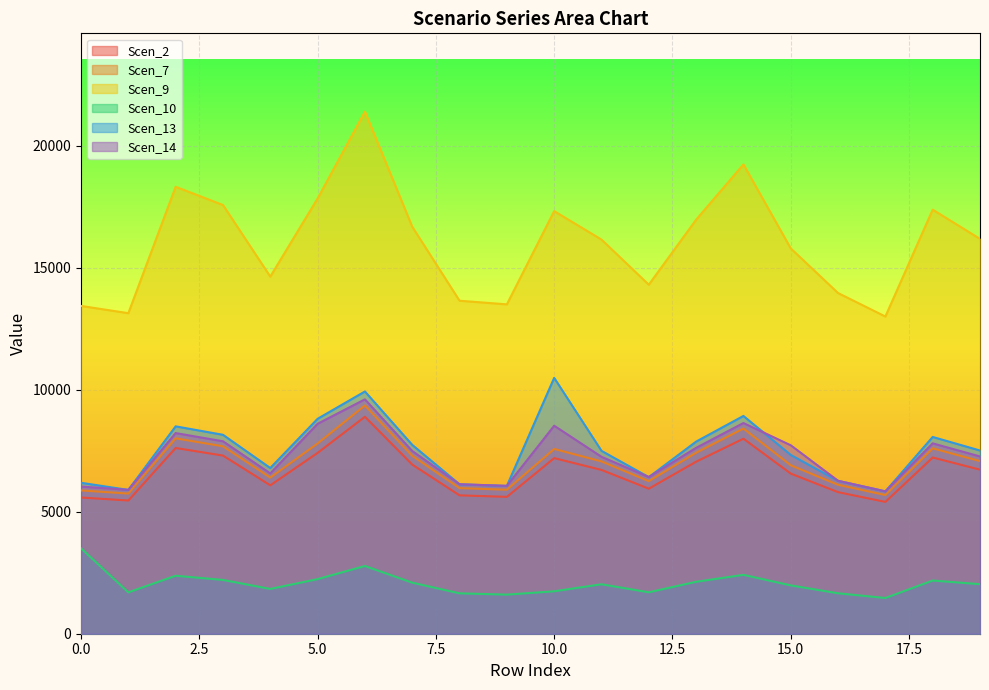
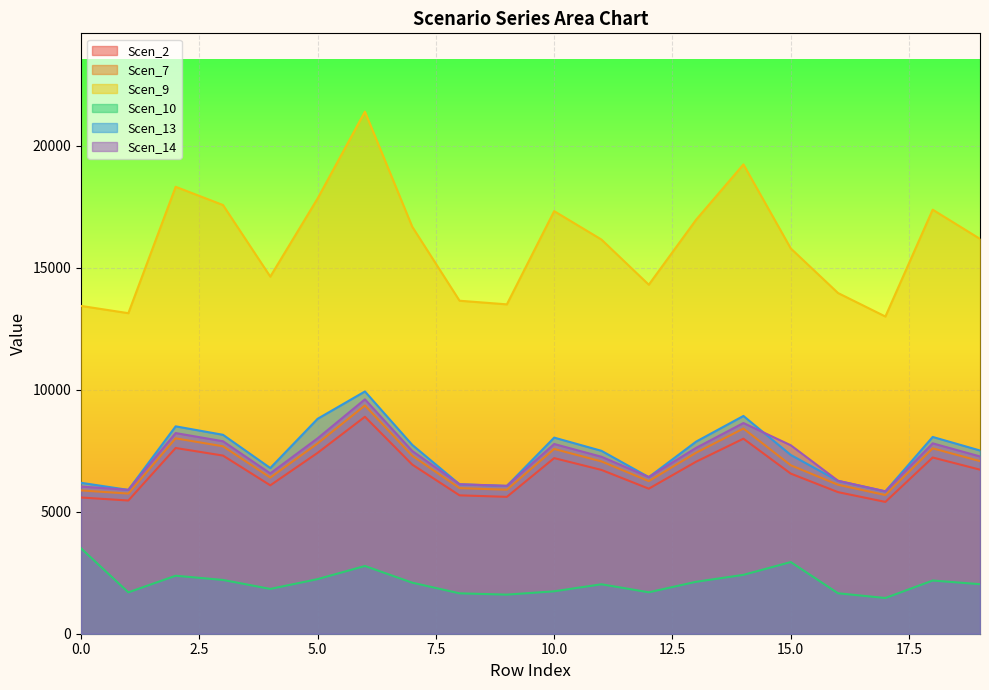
  {
    "Scen_10": {
      "0.0": 3500,
      "5.0": 2200,
      "10.0": 1700,
-     "15.0": 2000
+     "15.0": 2900
    },
    "Scen_13": {
      "0.0": 6200,
      "5.0": 8800,
-     "10.0": 10500,
+     "10.0": 8000,
      "15.0": 7300
    },
    "Scen_14": {
      "0.0": 6000,
-     "5.0": 8600,
-     "10.0": 8500,
+     "5.0": 8000,
+     "10.0": 7800,
      "15.0": 7700
    }
  }
